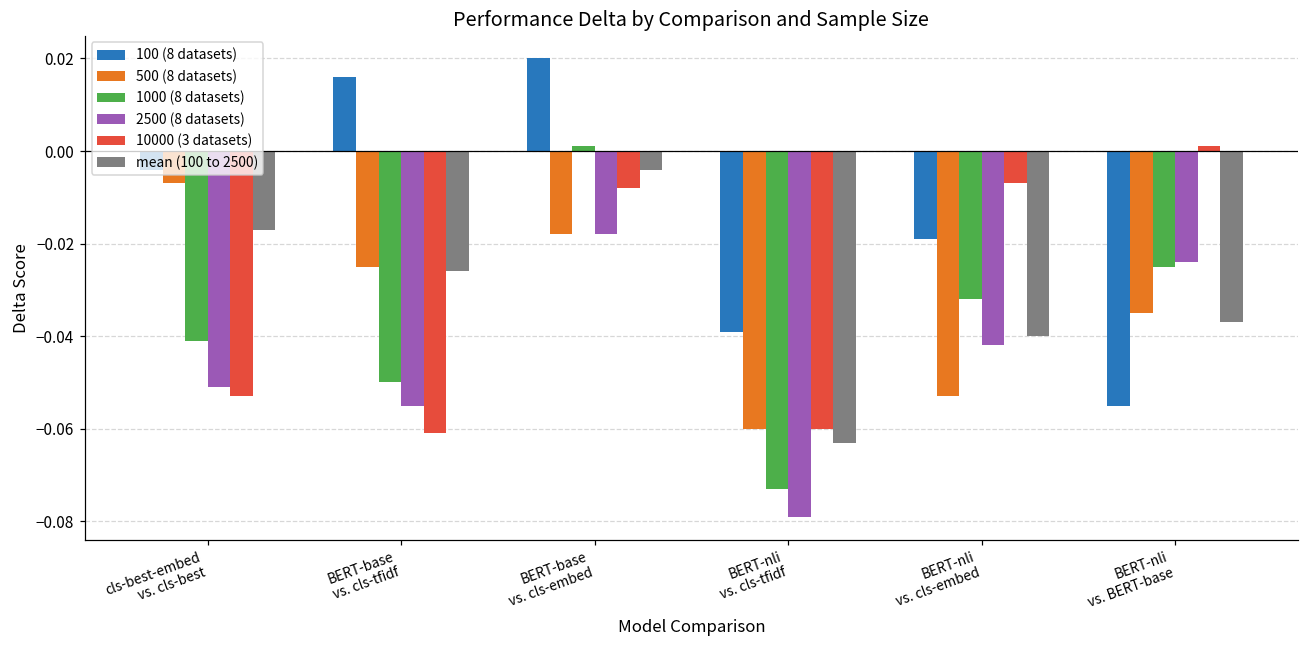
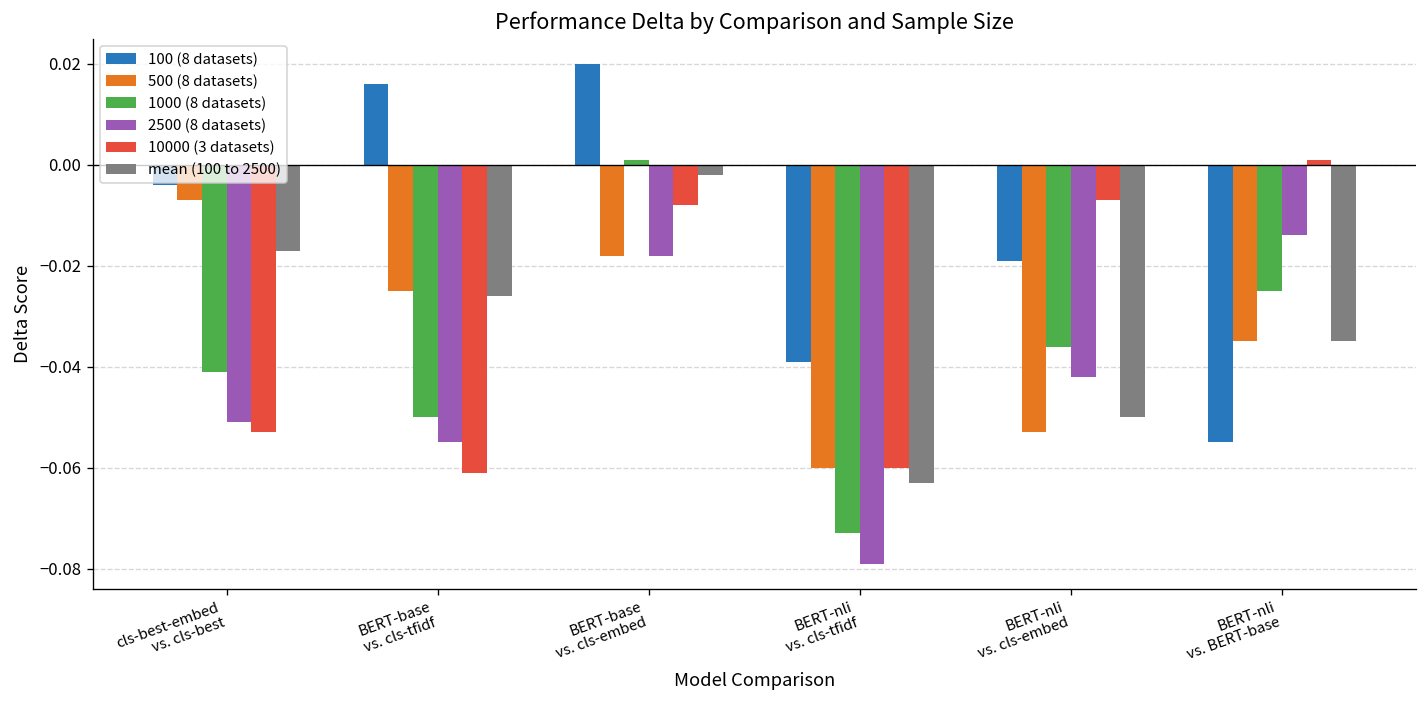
  {
    "100 (8 datasets)": {
      "BERT-base vs. cls-tfidf": 0.016,
      "BERT-base vs. cls-embed": 0.020,
      "BERT-nli vs. cls-tfidf": -0.039,
      "BERT-nli vs. cls-embed": -0.019,
      "BERT-nli vs. BERT-base": -0.055
    },
    "1000 (8 datasets)": {
      "cls-best-embed vs. cls-best": -0.041,
      "BERT-base vs. cls-tfidf": -0.050,
      "BERT-base vs. cls-embed": 0.001,
      "BERT-nli vs. cls-tfidf": -0.073,
-     "BERT-nli vs. cls-embed": -0.032,
+     "BERT-nli vs. cls-embed": -0.036,
      "BERT-nli vs. BERT-base": -0.025
    },
    "2500 (8 datasets)": {
      "cls-best-embed vs. cls-best": -0.051,
      "BERT-base vs. cls-tfidf": -0.055,
      "BERT-base vs. cls-embed": -0.018,
      "BERT-nli vs. cls-tfidf": -0.079,
      "BERT-nli vs. cls-embed": -0.042,
-     "BERT-nli vs. BERT-base": -0.024
+     "BERT-nli vs. BERT-base": -0.014
    },
    "mean (100 to 2500)": {
      "cls-best-embed vs. cls-best": -0.017,
      "BERT-base vs. cls-tfidf": -0.026,
-     "BERT-base vs. cls-embed": -0.004,
+     "BERT-base vs. cls-embed": -0.002,
      "BERT-nli vs. cls-tfidf": -0.063,
-     "BERT-nli vs. cls-embed": -0.04,
-     "BERT-nli vs. BERT-base": -0.037
+     "BERT-nli vs. cls-embed": -0.05,
+     "BERT-nli vs. BERT-base": -0.035
    }
  }
